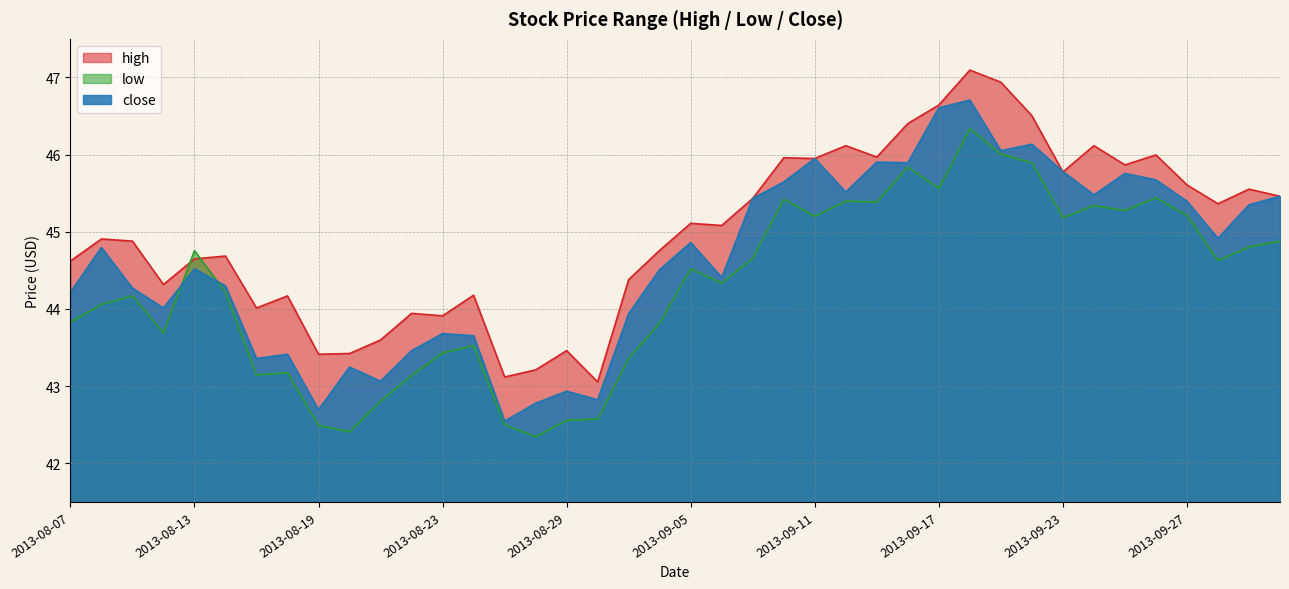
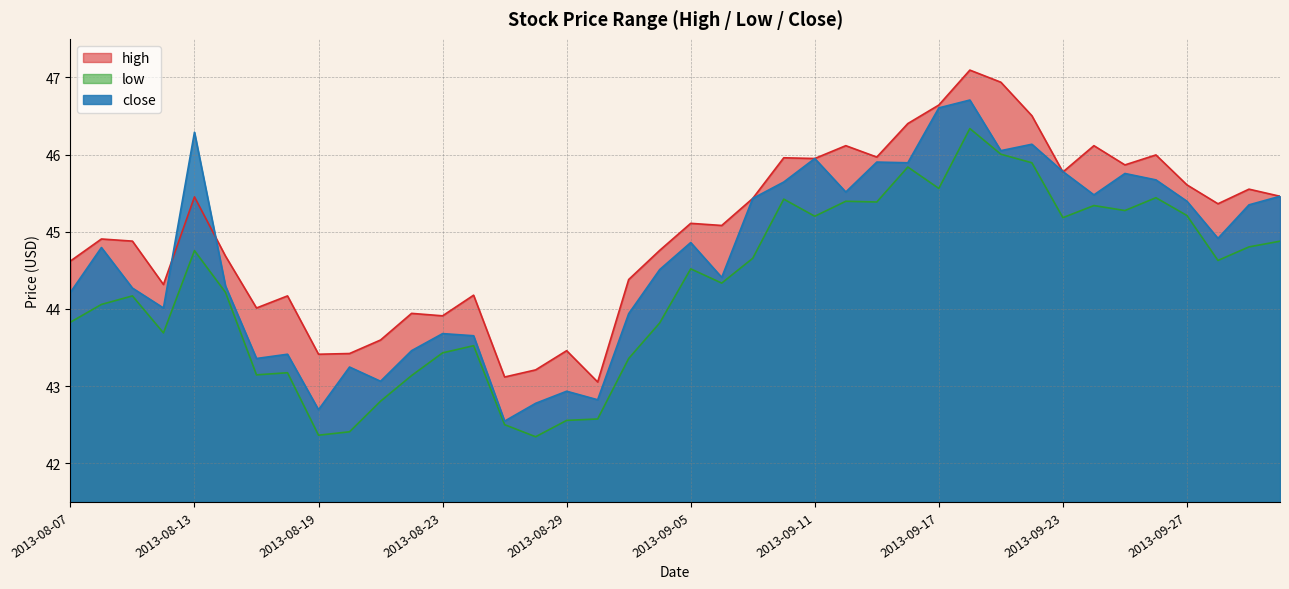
  {
    "high": {
      "2013-08-07": 44.6,
-     "2013-08-13": 44.6,
+     "2013-08-13": 45.5,
      "2013-08-19": 43.4,
      "2013-08-23": 43.9,
      "2013-08-29": 43.5,
      "2013-09-05": 45.1,
      "2013-09-17": 46.6,
      "2013-09-27": 45.6
    },
    "low": {
      "2013-08-07": 43.8,
      "2013-08-13": 44.8,
-     "2013-08-19": 42.5,
+     "2013-08-19": 42.4,
      "2013-08-23": 43.4,
      "2013-08-29": 42.6,
      "2013-09-05": 44.5,
      "2013-09-11": 45.2,
      "2013-09-17": 45.6,
      "2013-09-23": 45.2,
      "2013-09-27": 45.2
    },
    "close": {
      "2013-08-07": 44.2,
-     "2013-08-13": 44.5,
+     "2013-08-13": 46.3,
      "2013-08-19": 42.7,
      "2013-08-23": 43.7,
      "2013-08-29": 42.9,
      "2013-09-05": 44.9,
      "2013-09-17": 46.6,
      "2013-09-27": 45.4
    }
  }
